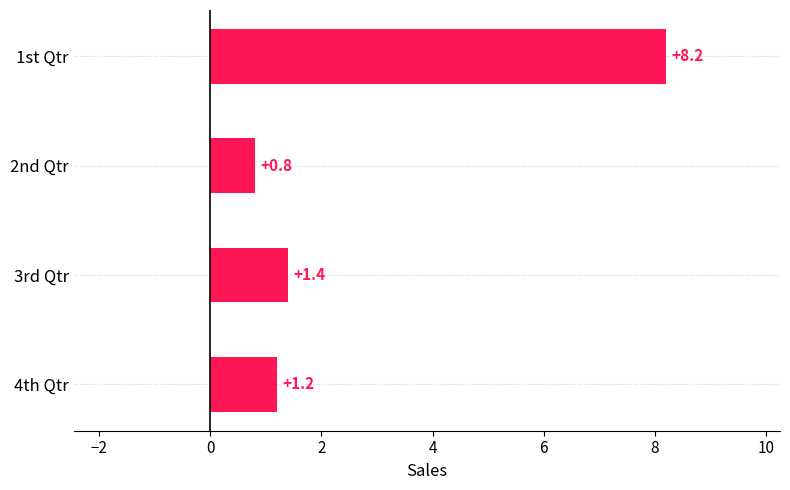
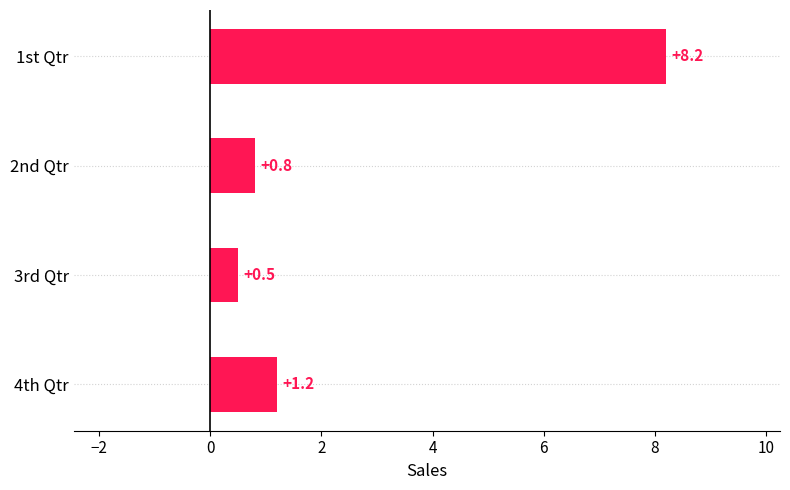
  {
    "1st Qtr": "+8.2",
    "2nd Qtr": "+0.8",
-   "3rd Qtr": "+1.4",
+   "3rd Qtr": "+0.5",
    "4th Qtr": "+1.2"
  }
